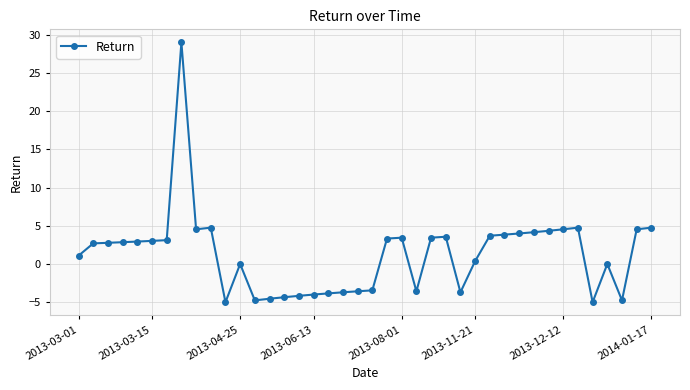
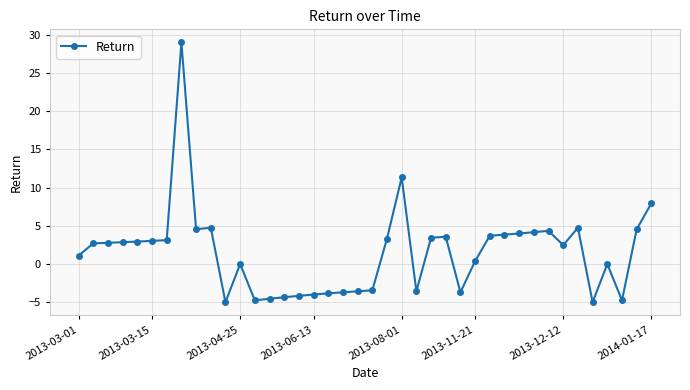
  {
    "2013-03-01": 1,
    "2013-03-15": 3,
    "2013-04-25": 0,
    "2013-06-13": -4,
-   "2013-08-01": 3,
+   "2013-08-01": 11,
    "2013-11-21": 0,
-   "2013-12-12": 5,
-   "2014-01-17": 5
+   "2013-12-12": 2,
+   "2014-01-17": 8
  }
